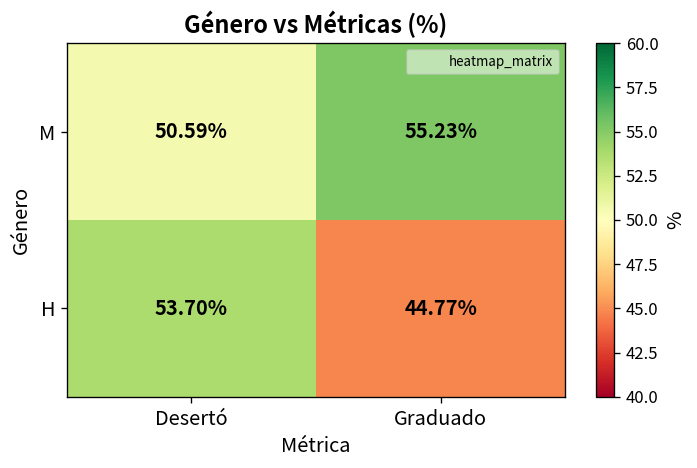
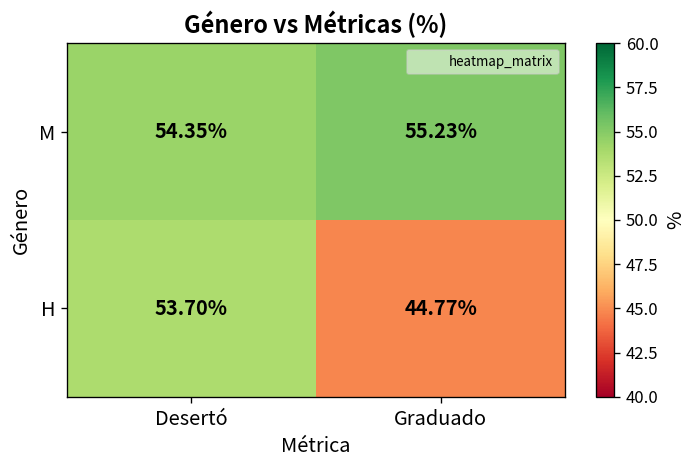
  {
    "M": {
-     "Desertó": "50.59%",
+     "Desertó": "54.35%",
      "Graduado": "55.23%"
    },
    "H": {
      "Desertó": "53.70%",
      "Graduado": "44.77%"
    }
  }
